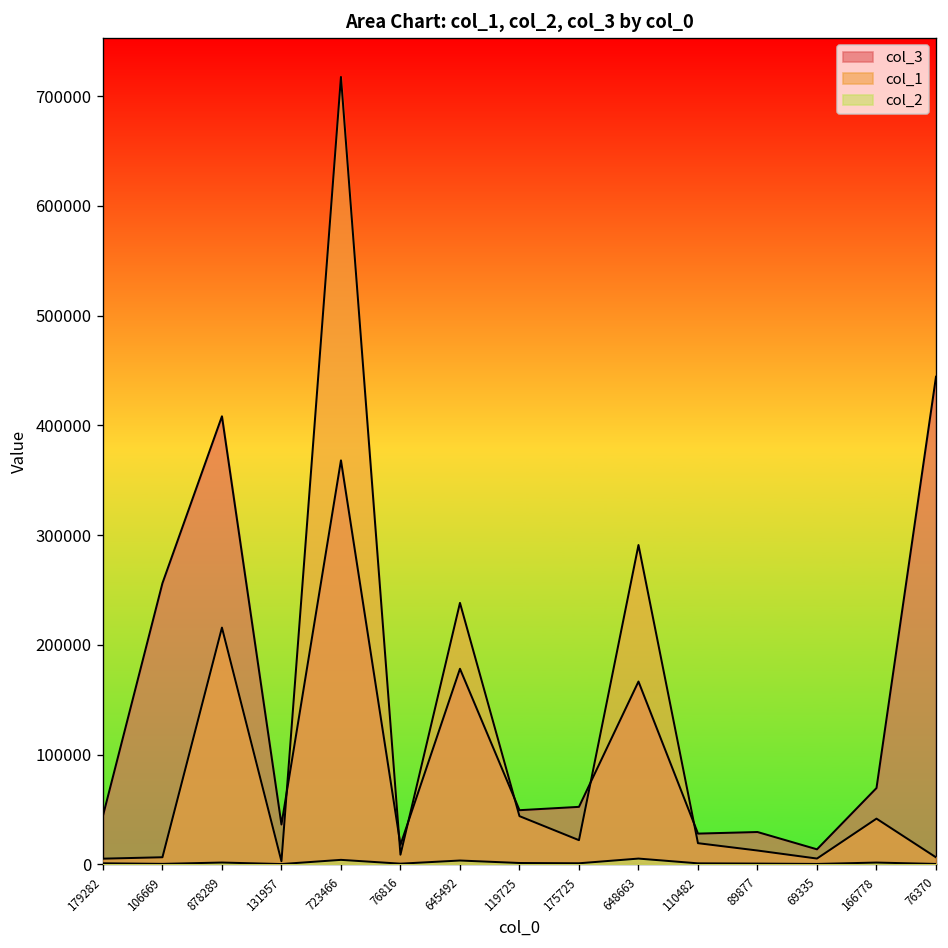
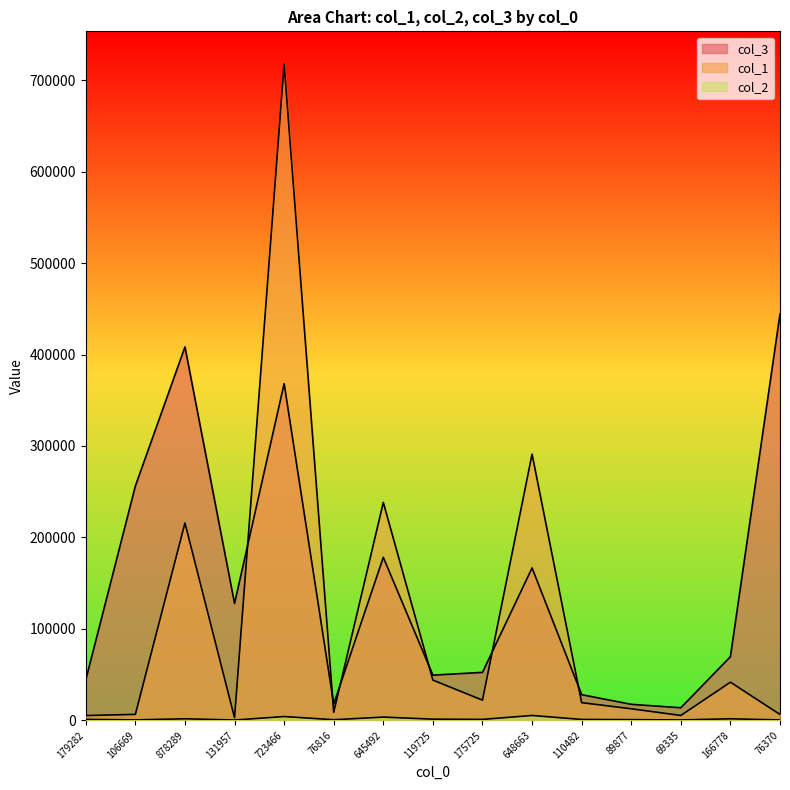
  {
    "col_3": {
      "179282": 40000,
      "106669": 260000,
      "878289": 410000,
-     "131957": 40000,
+     "131957": 130000,
      "723466": 370000,
      "76816": 20000,
      "645492": 180000,
      "119725": 50000,
      "175725": 50000,
      "648663": 170000,
      "110482": 30000,
-     "89877": 30000,
+     "89877": 20000,
      "69335": 10000,
      "166778": 70000,
      "76370": 440000
    },
    "col_1": {
      "179282": 10000,
      "106669": 10000,
      "878289": 220000,
      "723466": 720000,
      "76816": 10000,
      "645492": 240000,
      "119725": 40000,
      "175725": 20000,
      "648663": 290000,
      "110482": 20000,
      "89877": 10000,
      "69335": 10000,
      "166778": 40000,
      "76370": 10000
    },
    "col_2": {
      "179282": 0,
      "106669": 0,
      "878289": 0,
      "723466": 0,
      "76816": 0,
      "645492": 0,
      "119725": 0,
      "175725": 0,
      "648663": 10000,
      "110482": 0,
      "89877": 0,
      "69335": 0,
      "166778": 0,
      "76370": 0
    }
  }
